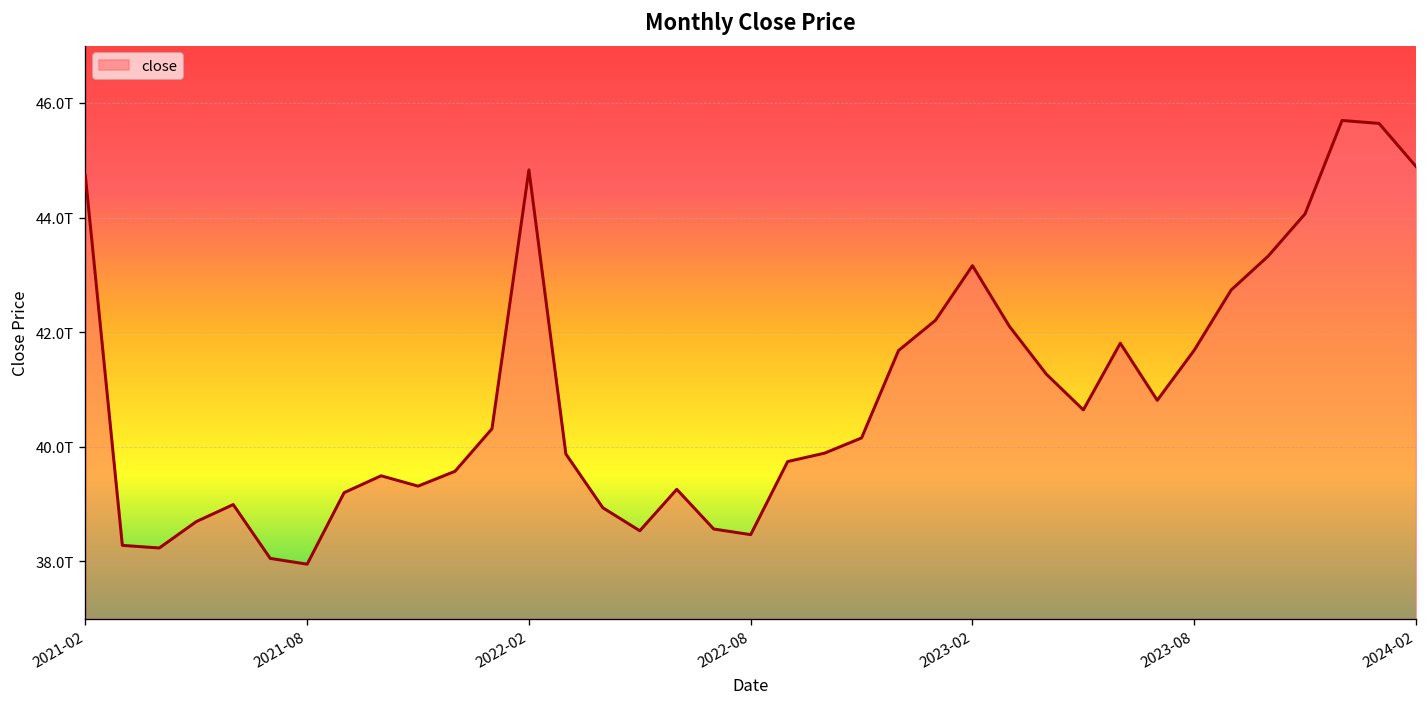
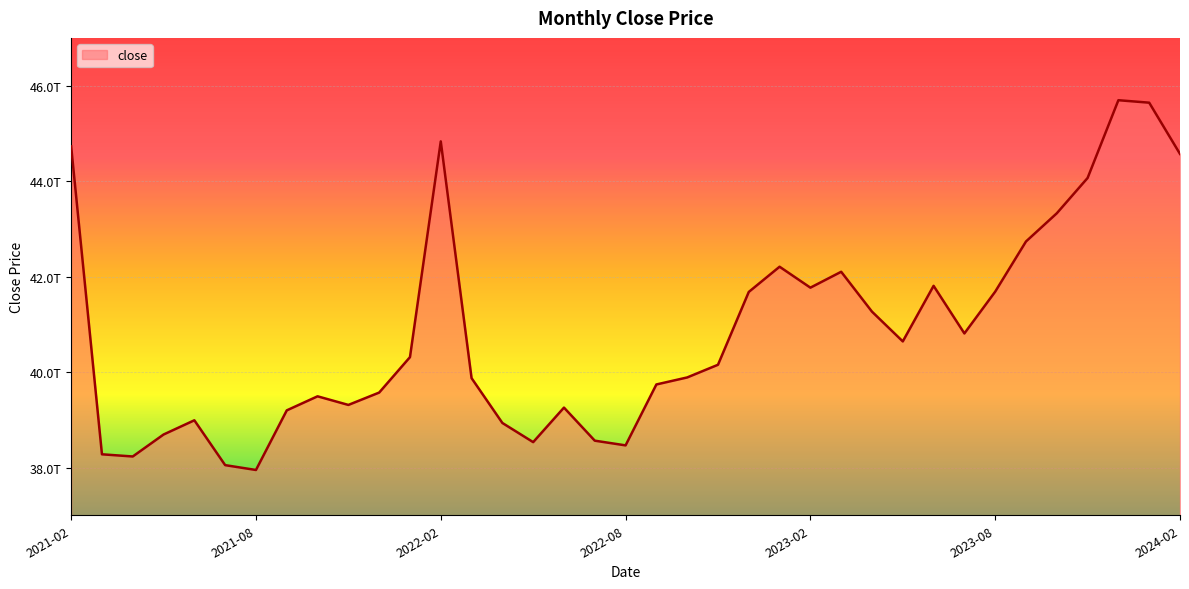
  {
    "2021-02": "44.7T",
    "2021-08": "37.9T",
    "2022-02": "44.8T",
    "2022-08": "38.5T",
-   "2023-02": "43.2T",
+   "2023-02": "41.8T",
    "2023-08": "41.7T",
-   "2024-02": "44.9T"
+   "2024-02": "44.6T"
  }
